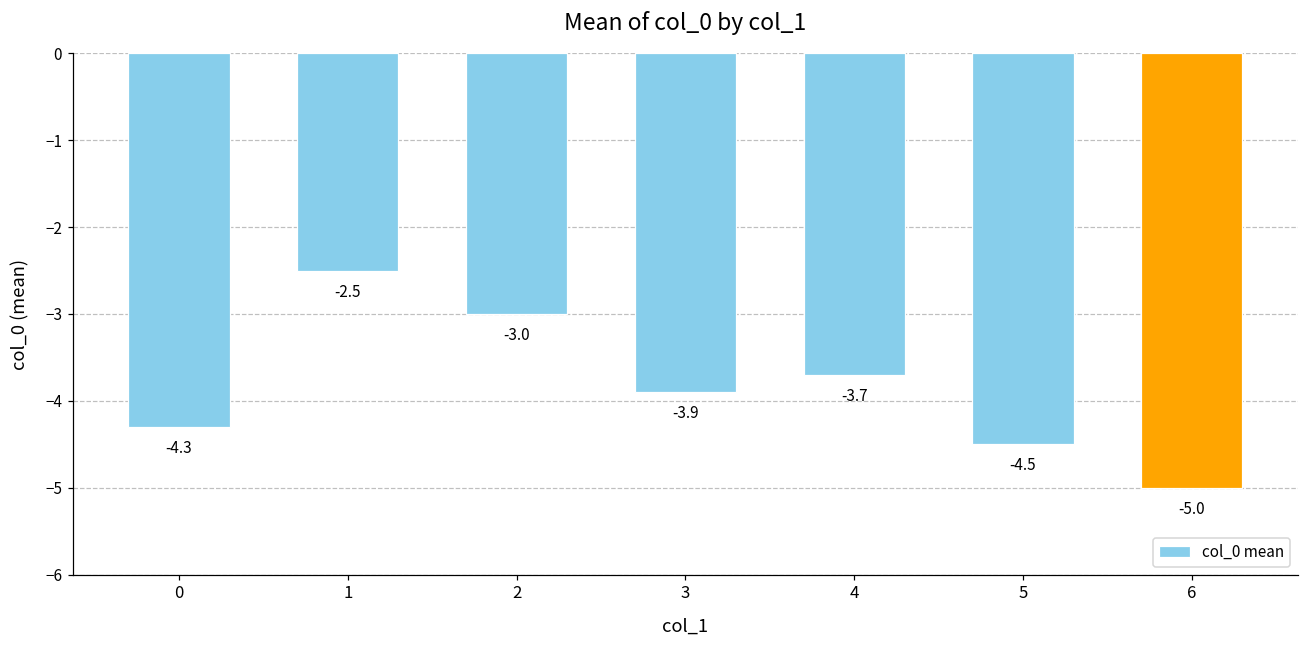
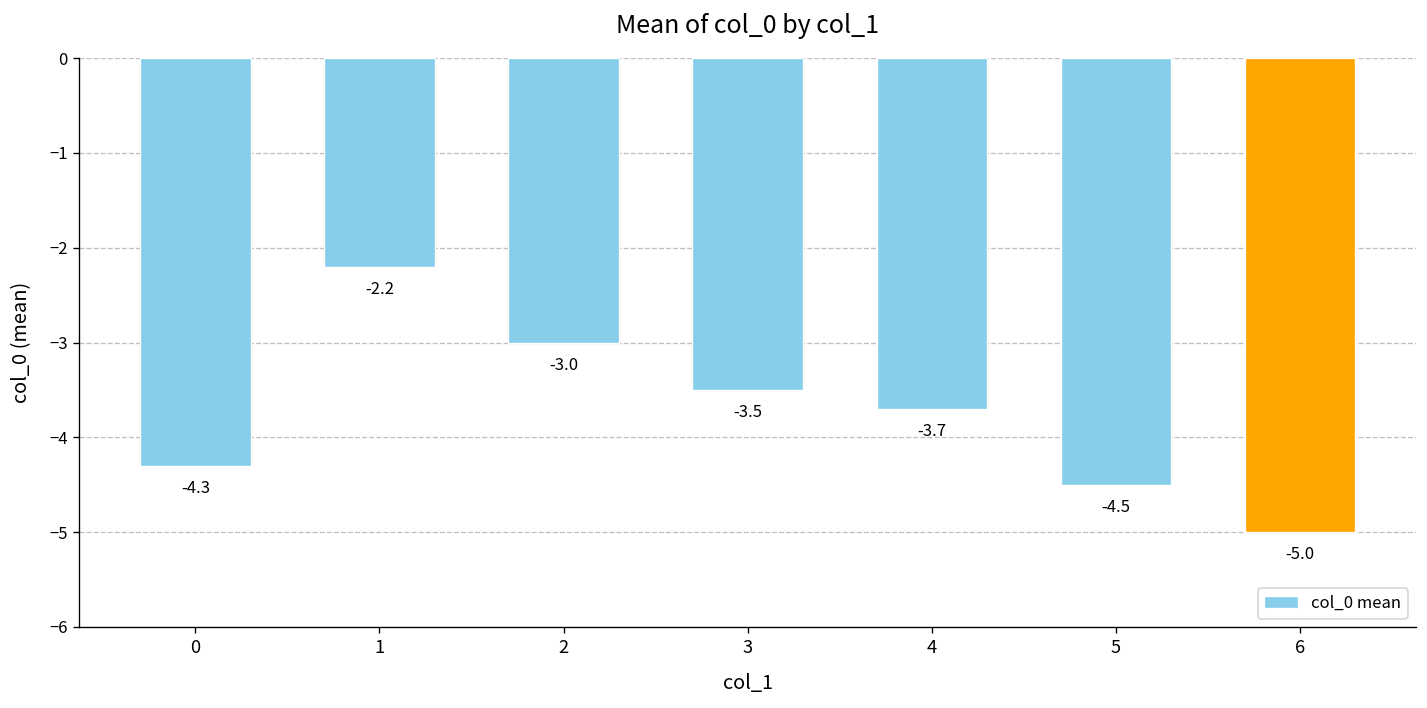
  {
    "0": -4.3,
-   "1": -2.5,
+   "1": -2.2,
    "2": -3.0,
-   "3": -3.9,
+   "3": -3.5,
    "4": -3.7,
    "5": -4.5,
    "6": -5.0
  }
